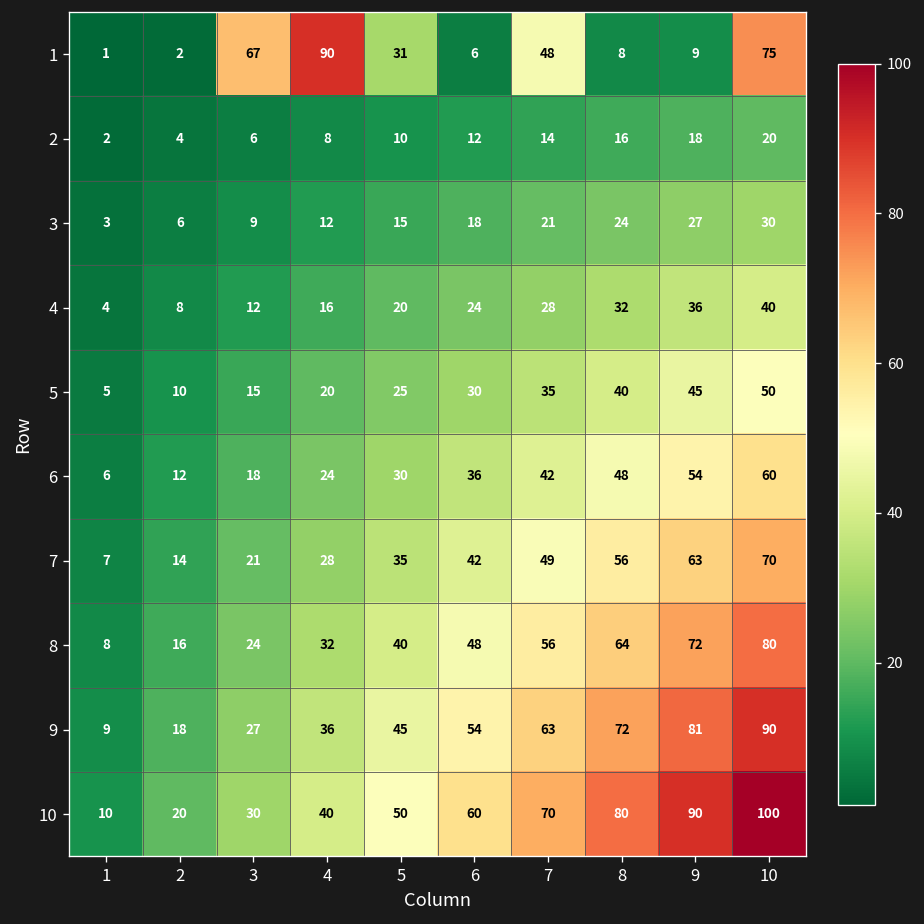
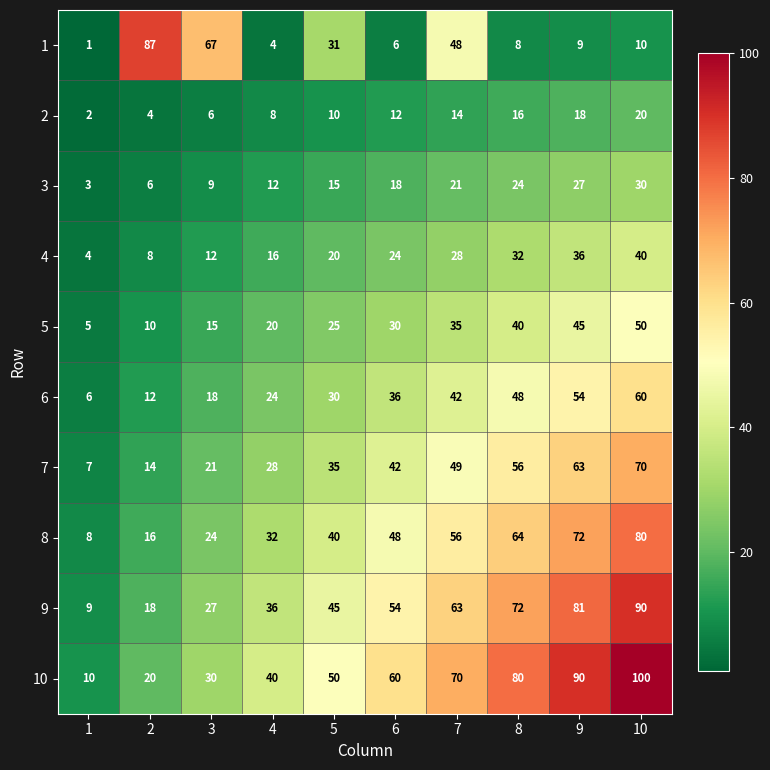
  {
    "1": {
      "1": 1,
-     "2": 2,
+     "2": 87,
      "3": 67,
-     "4": 90,
+     "4": 4,
      "5": 31,
      "6": 6,
      "7": 48,
      "8": 8,
      "9": 9,
-     "10": 75
+     "10": 10
    },
    "2": {
      "1": 2,
      "2": 4,
      "3": 6,
      "4": 8,
      "5": 10,
      "6": 12,
      "7": 14,
      "8": 16,
      "9": 18,
      "10": 20
    },
    "3": {
      "1": 3,
      "2": 6,
      "3": 9,
      "4": 12,
      "5": 15,
      "6": 18,
      "7": 21,
      "8": 24,
      "9": 27,
      "10": 30
    },
    "4": {
      "1": 4,
      "2": 8,
      "3": 12,
      "4": 16,
      "5": 20,
      "6": 24,
      "7": 28,
      "8": 32,
      "9": 36,
      "10": 40
    },
    "5": {
      "1": 5,
      "2": 10,
      "3": 15,
      "4": 20,
      "5": 25,
      "6": 30,
      "7": 35,
      "8": 40,
      "9": 45,
      "10": 50
    },
    "6": {
      "1": 6,
      "2": 12,
      "3": 18,
      "4": 24,
      "5": 30,
      "6": 36,
      "7": 42,
      "8": 48,
      "9": 54,
      "10": 60
    },
    "7": {
      "1": 7,
      "2": 14,
      "3": 21,
      "4": 28,
      "5": 35,
      "6": 42,
      "7": 49,
      "8": 56,
      "9": 63,
      "10": 70
    },
    "8": {
      "1": 8,
      "2": 16,
      "3": 24,
      "4": 32,
      "5": 40,
      "6": 48,
      "7": 56,
      "8": 64,
      "9": 72,
      "10": 80
    },
    "9": {
      "1": 9,
      "2": 18,
      "3": 27,
      "4": 36,
      "5": 45,
      "6": 54,
      "7": 63,
      "8": 72,
      "9": 81,
      "10": 90
    },
    "10": {
      "1": 10,
      "2": 20,
      "3": 30,
      "4": 40,
      "5": 50,
      "6": 60,
      "7": 70,
      "8": 80,
      "9": 90,
      "10": 100
    }
  }
